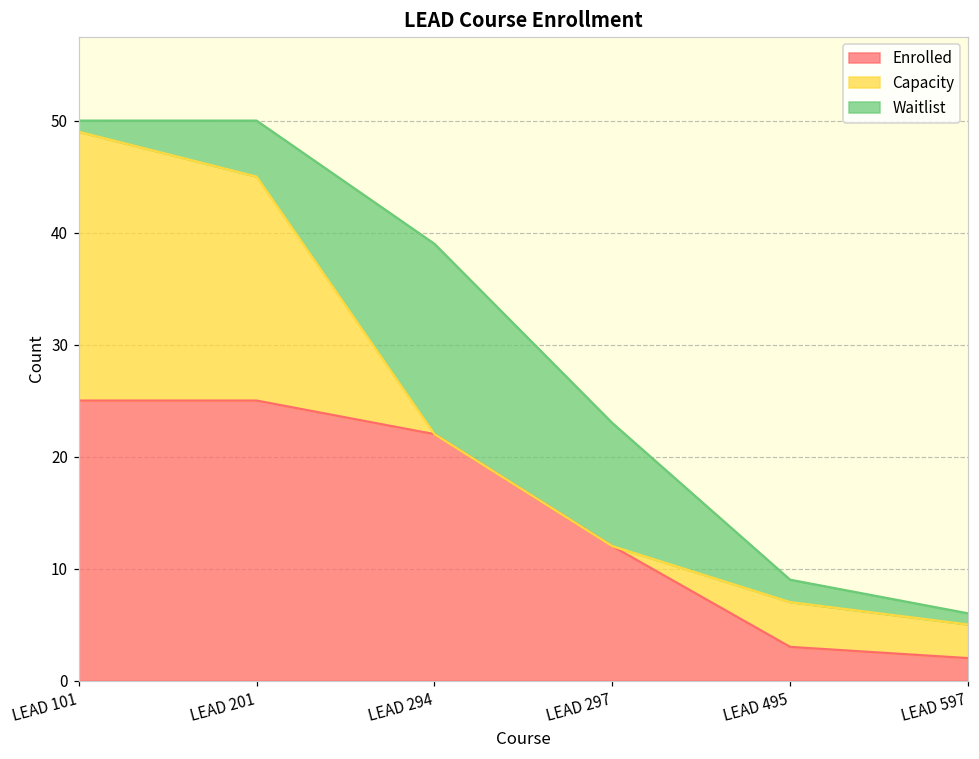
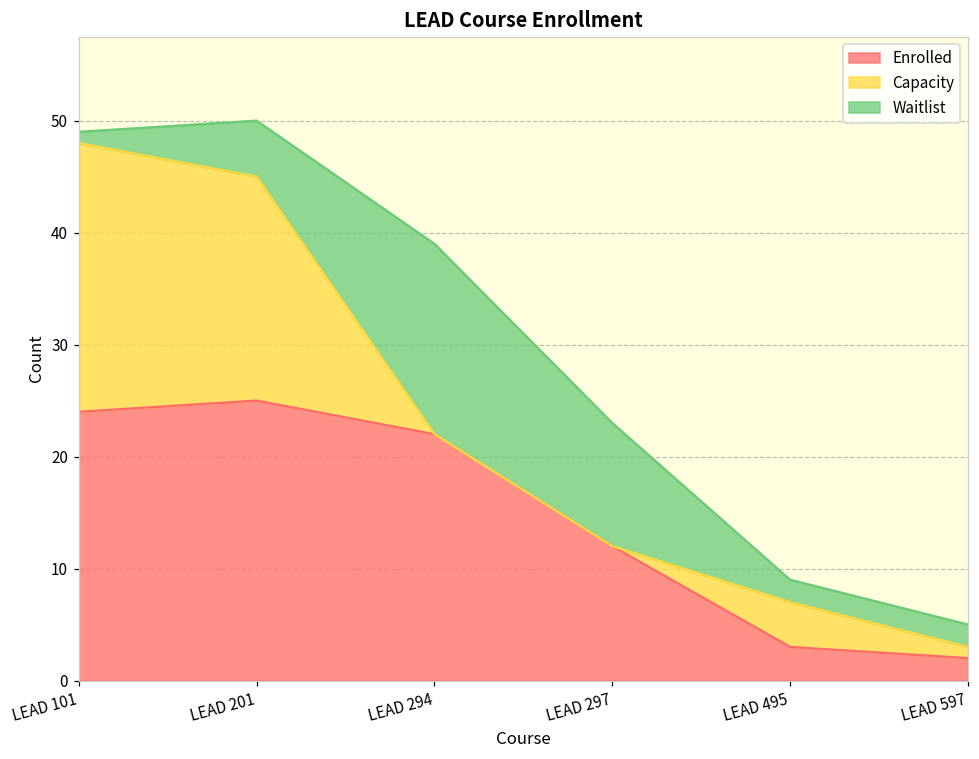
  {
    "Enrolled": {
-     "LEAD 101": 25,
+     "LEAD 101": 24,
      "LEAD 201": 25,
      "LEAD 495": 3,
      "LEAD 597": 2
    },
    "Capacity": {
      "LEAD 101": 24,
      "LEAD 201": 20,
      "LEAD 495": 4,
-     "LEAD 597": 3
+     "LEAD 597": 1
    },
    "Waitlist": {
      "LEAD 101": 1,
      "LEAD 201": 5,
      "LEAD 294": 17,
      "LEAD 297": 11,
      "LEAD 495": 2,
-     "LEAD 597": 1
+     "LEAD 597": 2
    }
  }
